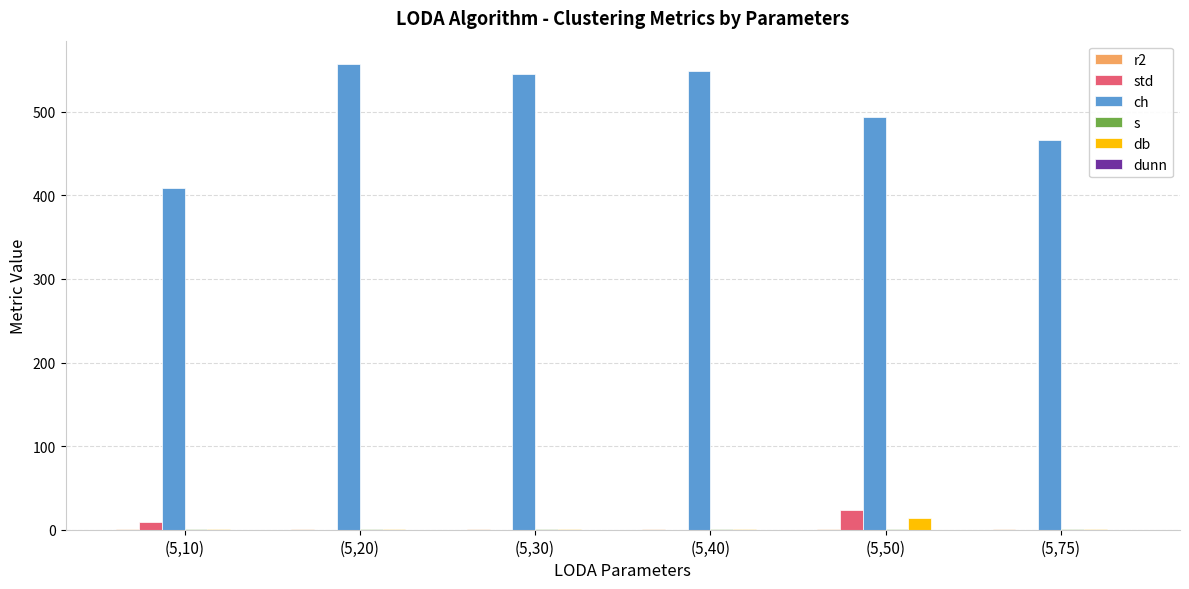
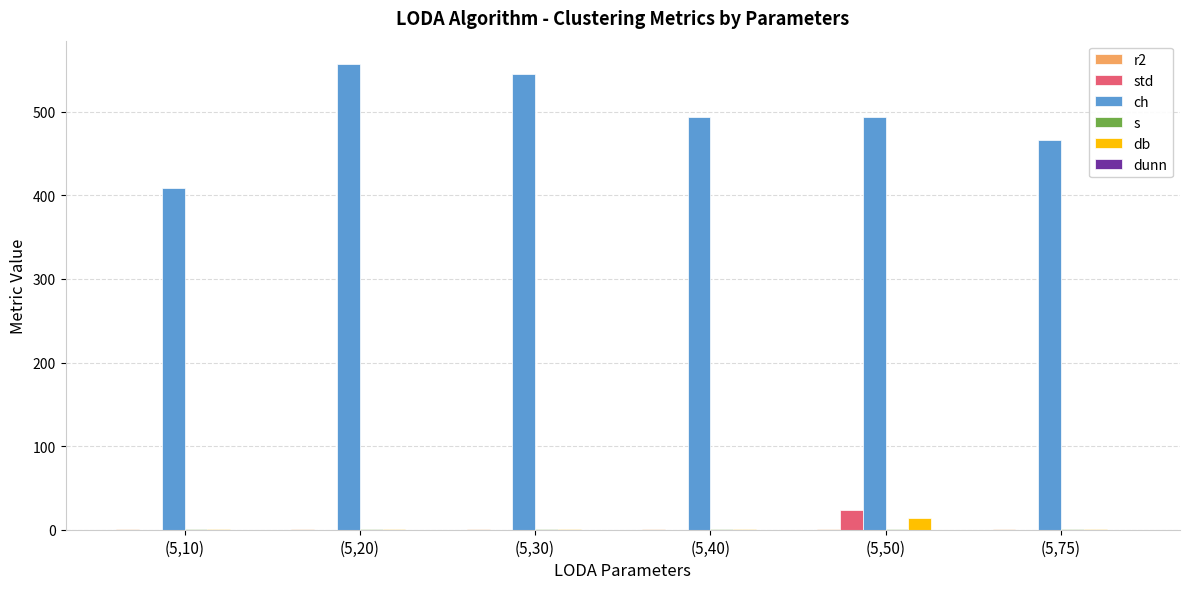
  {
    "std": {
-     "(5,10)": 10,
+     "(5,10)": 0,
      "(5,50)": 20
    },
    "ch": {
      "(5,10)": 410,
      "(5,20)": 560,
      "(5,30)": 550,
-     "(5,40)": 550,
+     "(5,40)": 490,
      "(5,50)": 490,
      "(5,75)": 470
    },
    "db": {
      "(5,50)": 10
    }
  }
